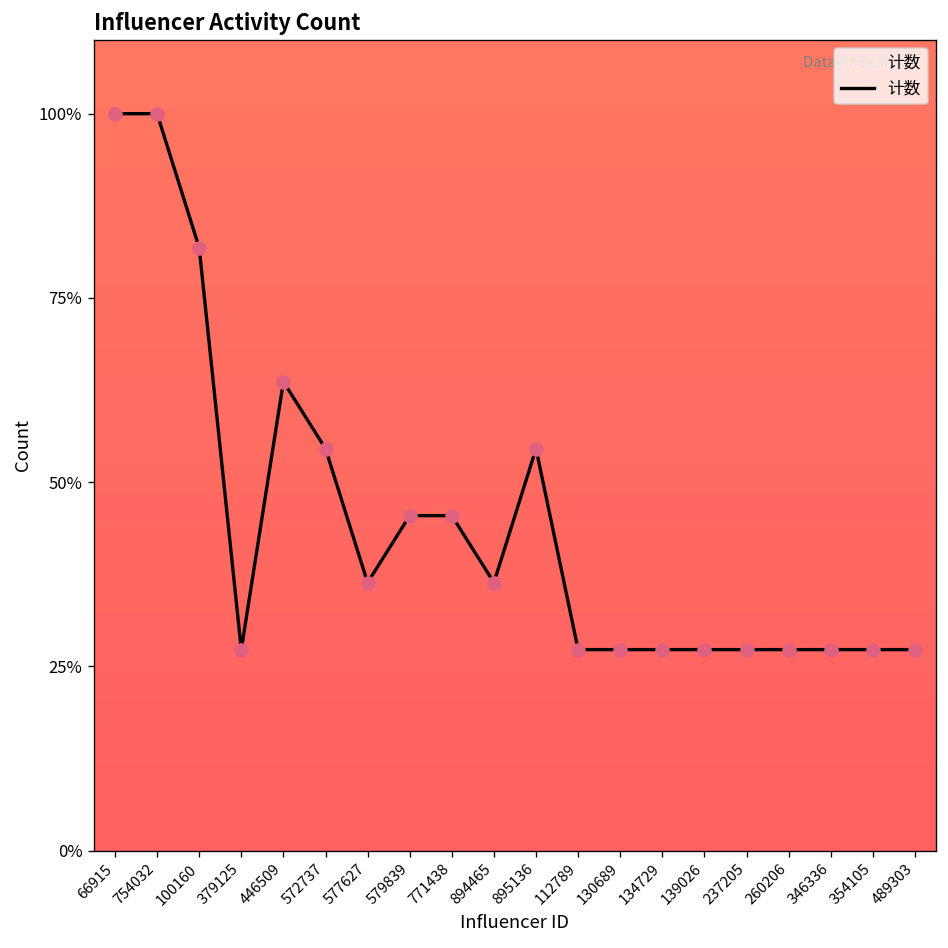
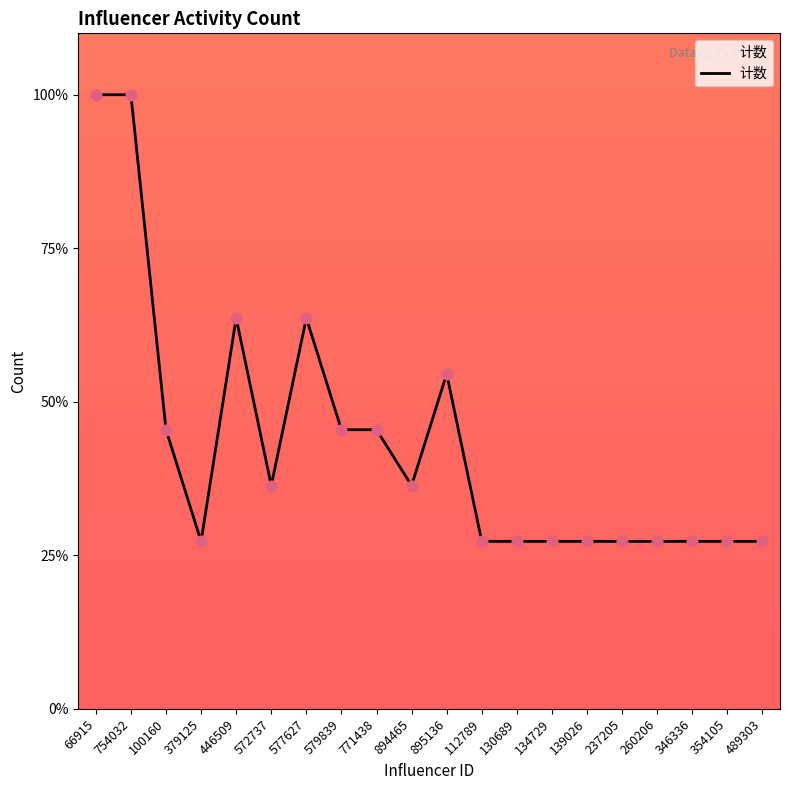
  {
    "66915": "100%",
    "754032": "100%",
-   "100160": "82%",
+   "100160": "45%",
    "379125": "27%",
    "446509": "64%",
-   "572737": "55%",
-   "577627": "36%",
+   "572737": "36%",
+   "577627": "64%",
    "579839": "45%",
    "771438": "45%",
    "894465": "36%",
    "895136": "55%",
    "112789": "27%",
    "130689": "27%",
    "134729": "27%",
    "139026": "27%",
    "237205": "27%",
    "260206": "27%",
    "346336": "27%",
    "354105": "27%",
    "489303": "27%"
  }
